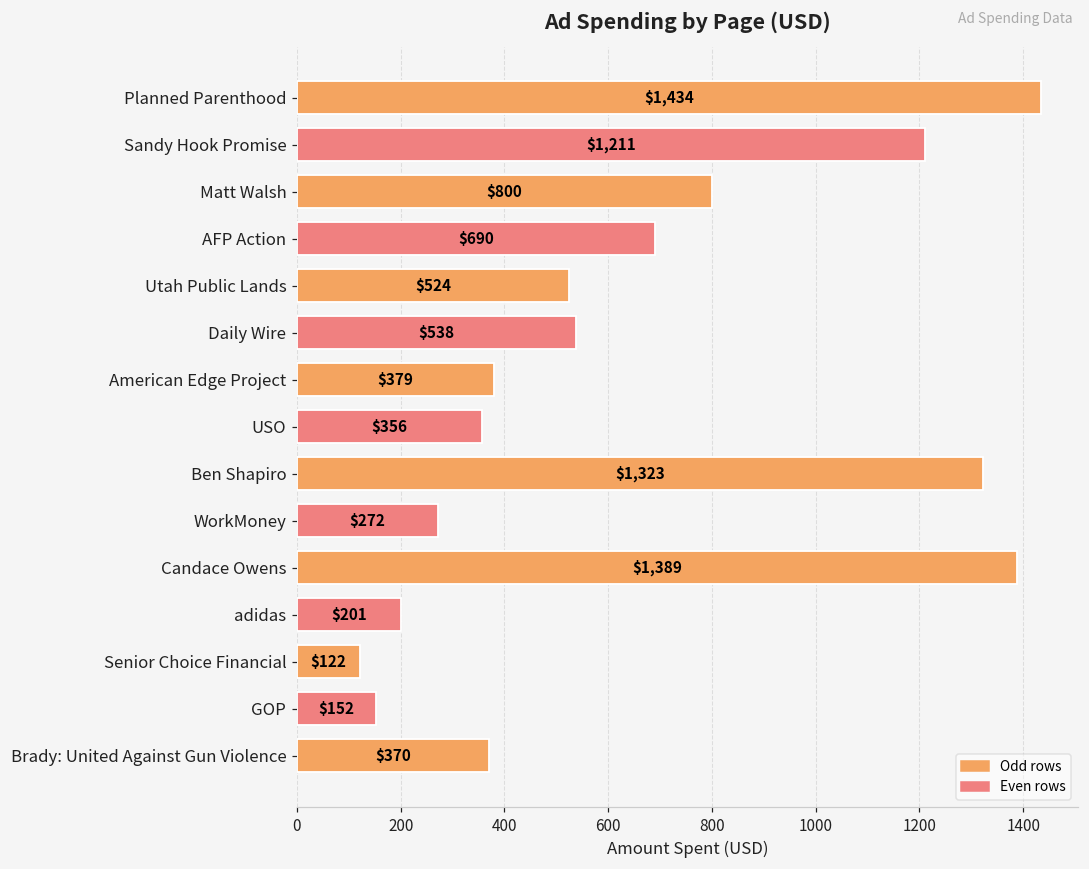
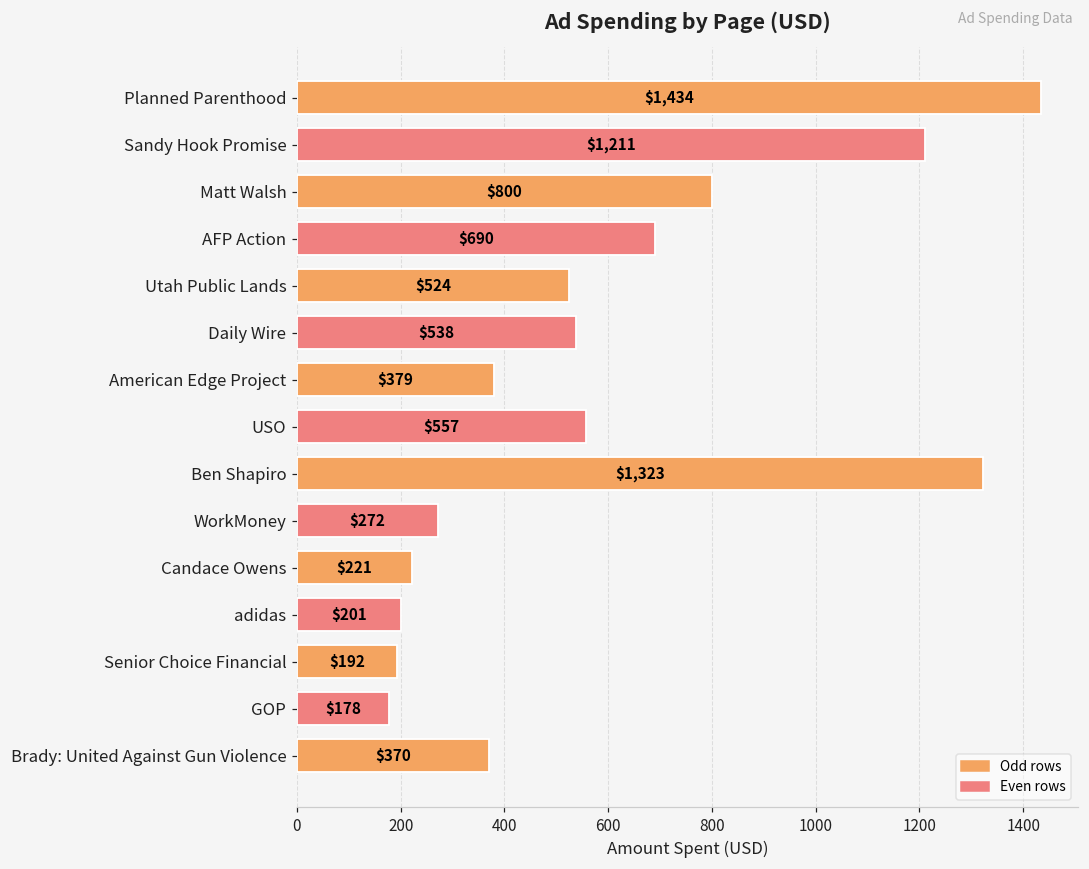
  {
    "Planned Parenthood": "$1,434",
    "Sandy Hook Promise": "$1,211",
    "Matt Walsh": "$800",
    "AFP Action": "$690",
    "Utah Public Lands": "$524",
    "Daily Wire": "$538",
    "American Edge Project": "$379",
-   "USO": "$356",
+   "USO": "$557",
    "Ben Shapiro": "$1,323",
    "WorkMoney": "$272",
-   "Candace Owens": "$1,389",
+   "Candace Owens": "$221",
    "adidas": "$201",
-   "Senior Choice Financial": "$122",
-   "GOP": "$152",
+   "Senior Choice Financial": "$192",
+   "GOP": "$178",
    "Brady: United Against Gun Violence": "$370"
  }
